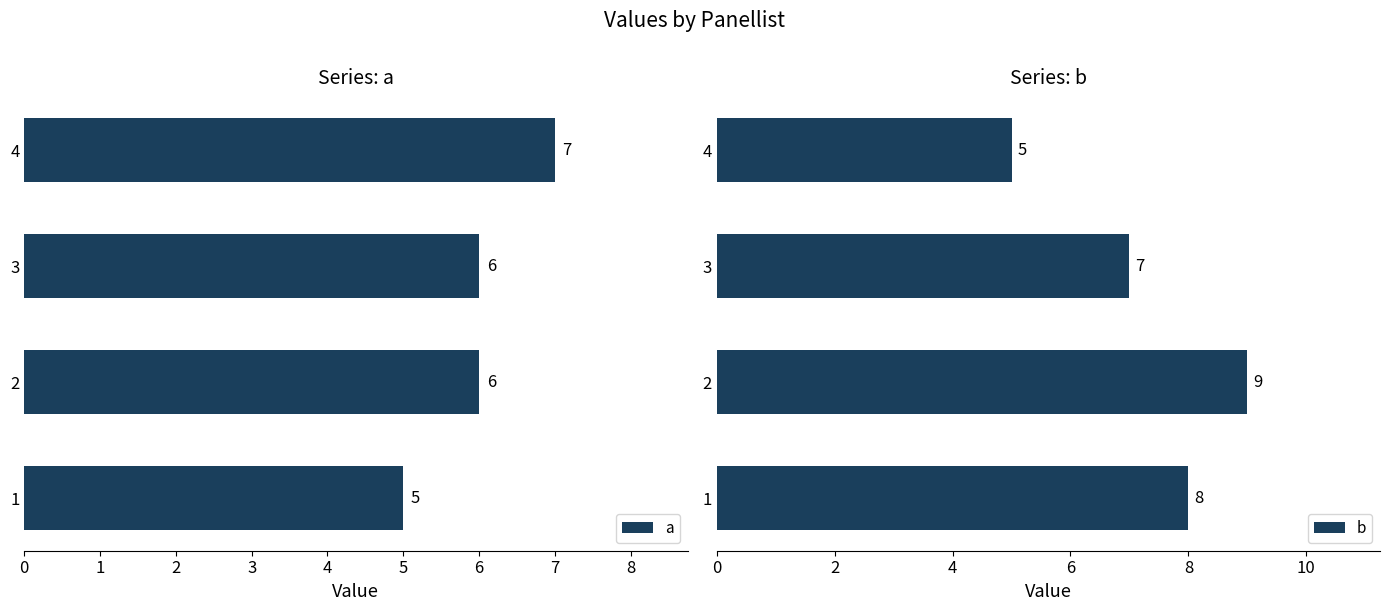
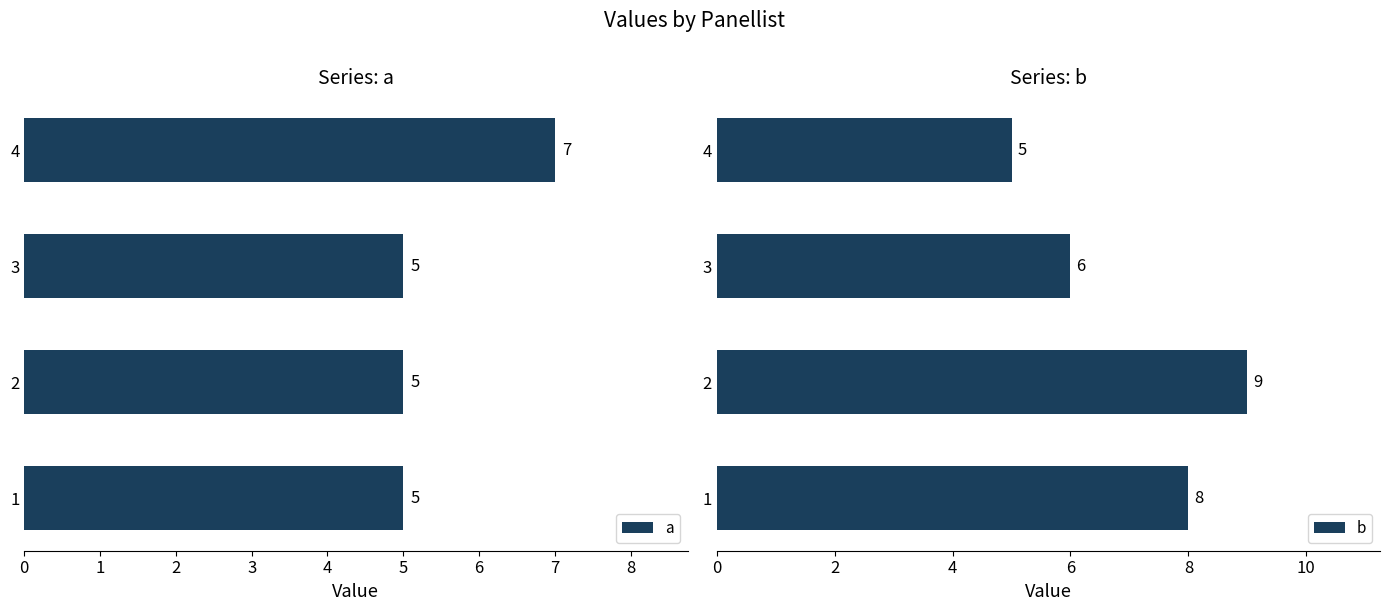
  {
    "Series: a": {
      "4": 7,
-     "3": 6,
-     "2": 6,
+     "3": 5,
+     "2": 5,
      "1": 5
    },
    "Series: b": {
      "4": 5,
-     "3": 7,
+     "3": 6,
      "2": 9,
      "1": 8
    }
  }
